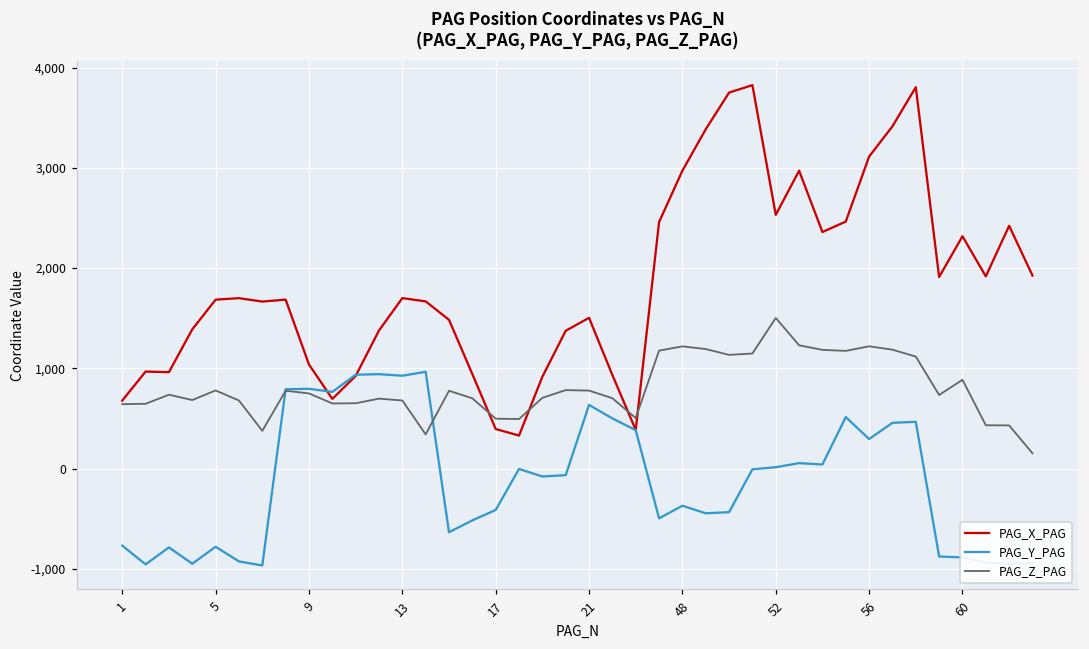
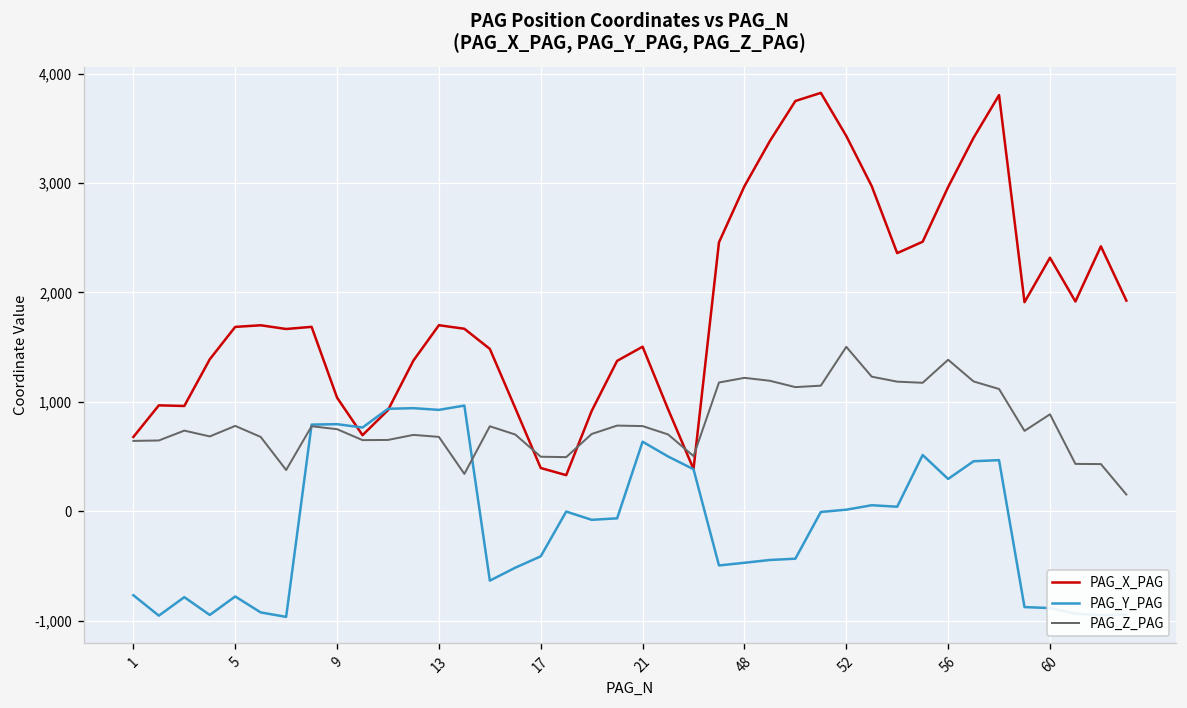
  {
    "PAG_X_PAG": {
      "48": "3,000",
-     "52": "2,500",
-     "56": "3,100",
+     "52": "3,400",
+     "56": "3,000",
      "60": "2,300"
    },
    "PAG_Y_PAG": {
-     "48": "-400",
+     "48": "-500",
      "52": "0",
      "56": "300"
    },
    "PAG_Z_PAG": {
      "48": "1,200",
      "52": "1,500",
-     "56": "1,200",
+     "56": "1,400",
      "60": "900"
    }
  }
